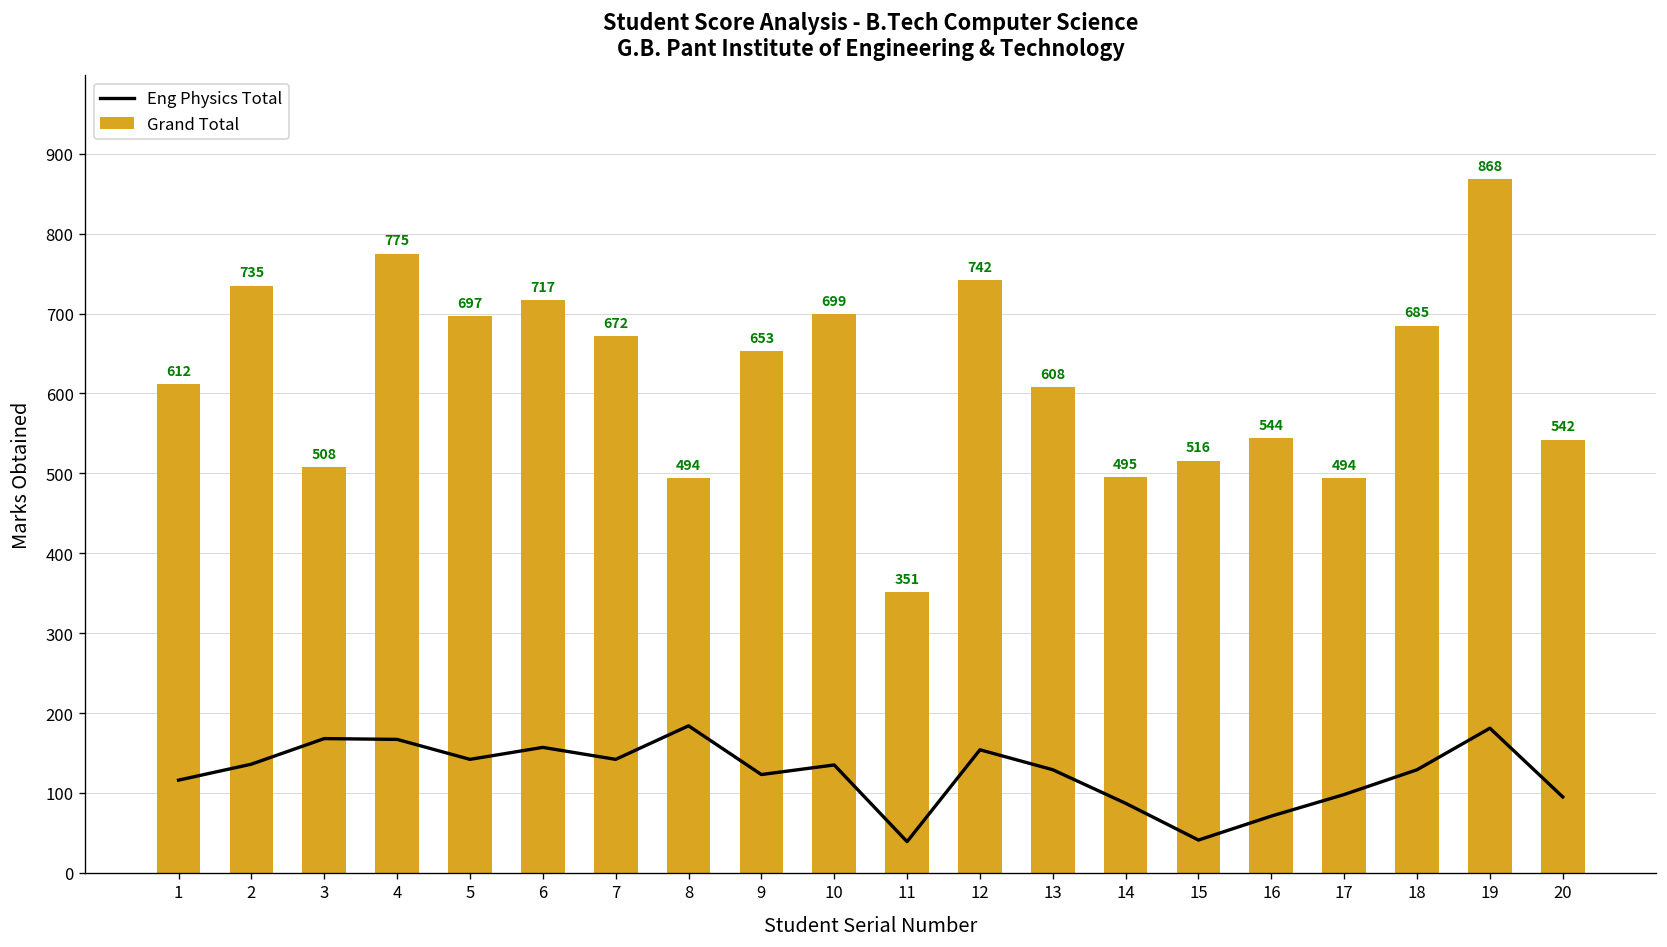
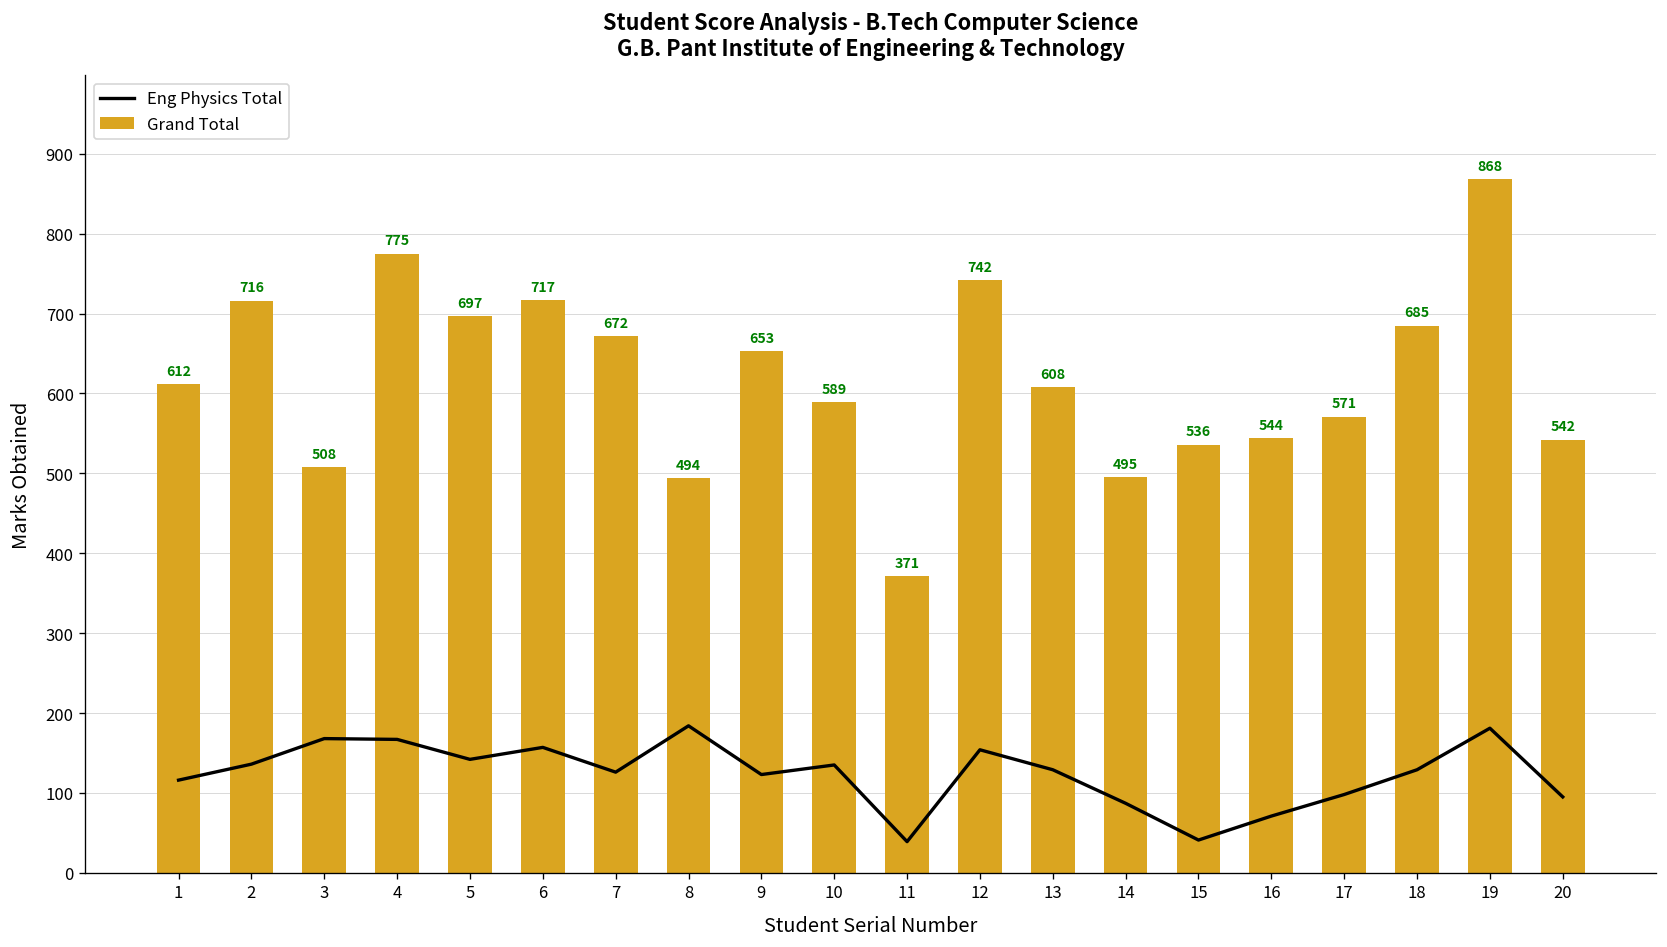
  {
    "Eng Physics Total": {
      "1": 120,
      "2": 140,
      "3": 170,
      "4": 170,
      "5": 140,
      "6": 160,
-     "7": 140,
+     "7": 130,
      "8": 180,
      "9": 120,
      "10": 140,
      "11": 40,
      "12": 150,
      "13": 130,
      "14": 90,
      "15": 40,
      "16": 70,
      "17": 100,
      "18": 130,
      "19": 180,
      "20": 100
    },
    "Grand Total": {
      "1": 612,
-     "2": 735,
+     "2": 716,
      "3": 508,
      "4": 775,
      "5": 697,
      "6": 717,
      "7": 672,
      "8": 494,
      "9": 653,
-     "10": 699,
-     "11": 351,
+     "10": 589,
+     "11": 371,
      "12": 742,
      "13": 608,
      "14": 495,
-     "15": 516,
+     "15": 536,
      "16": 544,
-     "17": 494,
+     "17": 571,
      "18": 685,
      "19": 868,
      "20": 542
    }
  }
